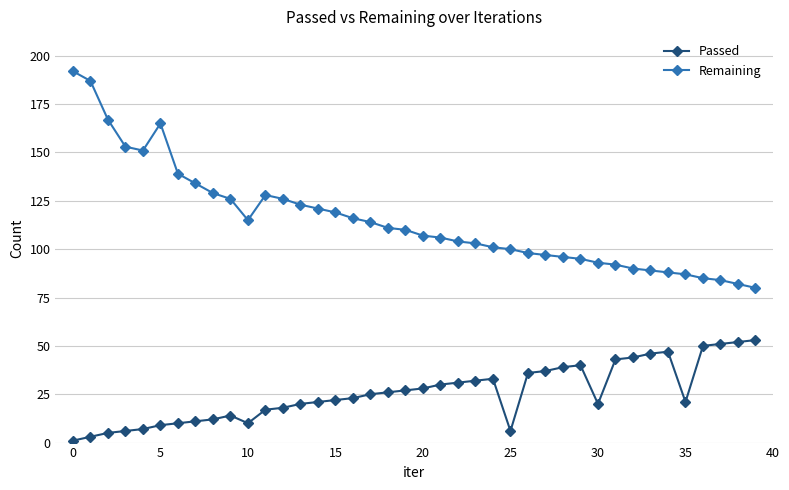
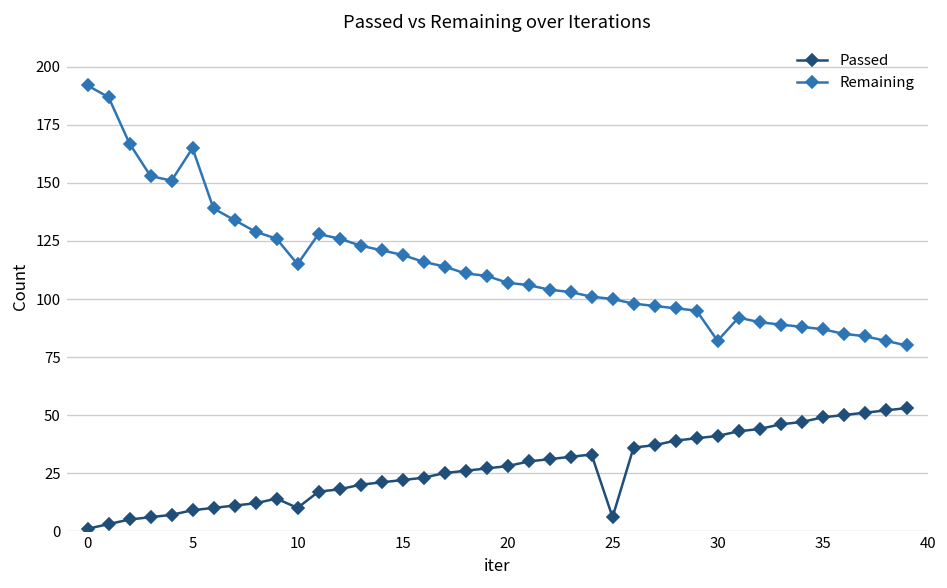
  {
    "Passed": {
      "0": 1,
      "5": 9,
      "10": 10,
      "15": 22,
      "20": 28,
      "25": 6,
-     "30": 20,
-     "35": 21
+     "30": 41,
+     "35": 49
    },
    "Remaining": {
      "0": 192,
      "5": 165,
      "10": 115,
      "15": 119,
      "20": 107,
      "25": 100,
-     "30": 93,
+     "30": 82,
      "35": 87
    }
  }
